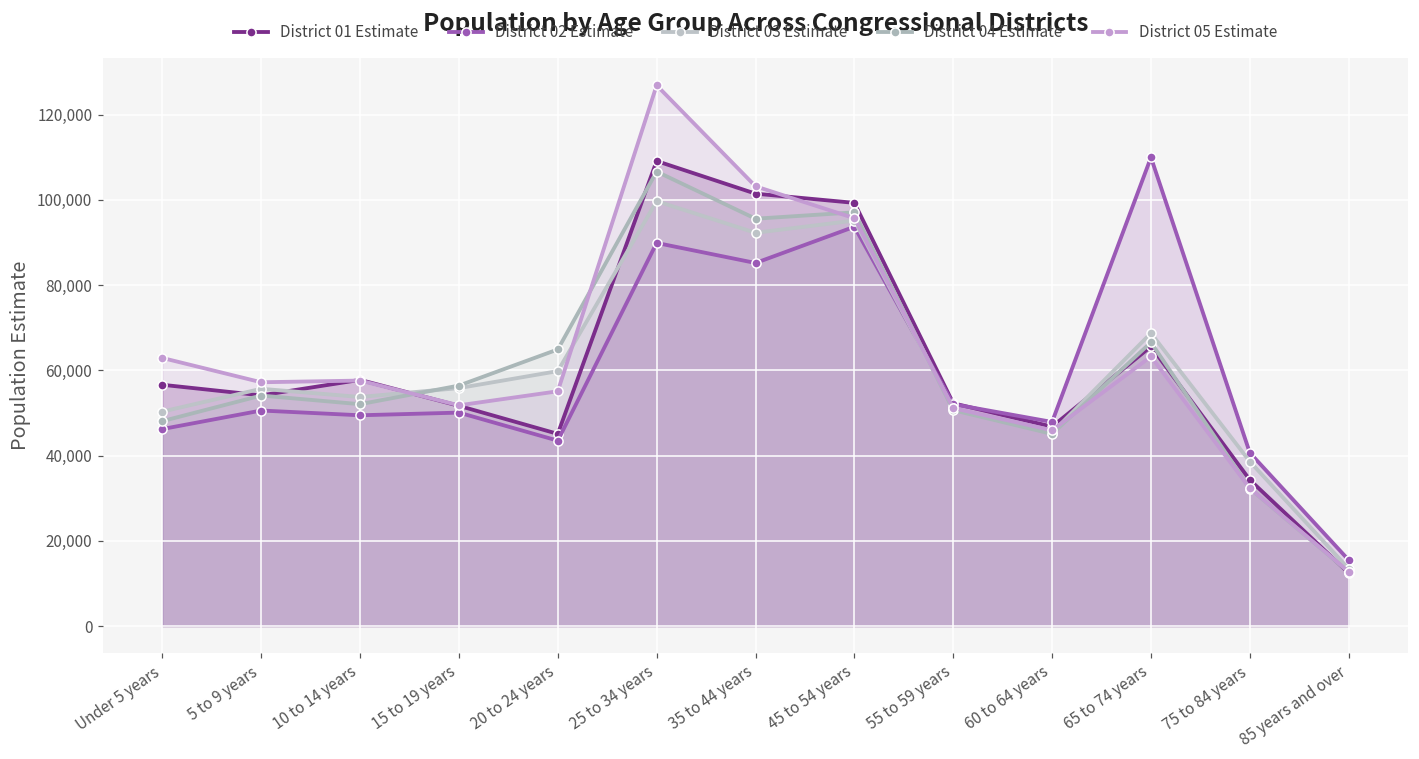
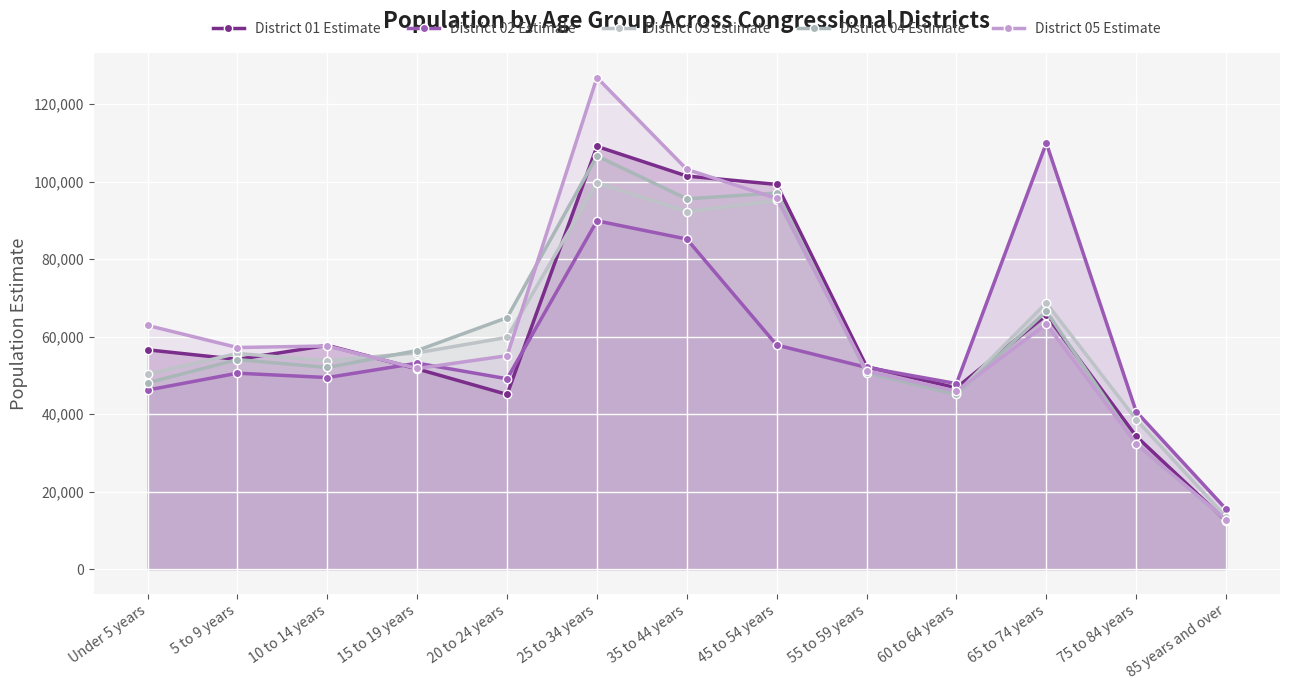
  {
    "District 01 Estimate": {
      "Under 5 years": "57,000",
      "20 to 24 years": "45,000",
      "25 to 34 years": "109,000",
      "35 to 44 years": "101,000",
      "45 to 54 years": "99,000",
      "60 to 64 years": "47,000",
      "65 to 74 years": "66,000",
      "75 to 84 years": "34,000"
    },
    "District 02 Estimate": {
      "Under 5 years": "46,000",
      "5 to 9 years": "51,000",
      "10 to 14 years": "49,000",
-     "15 to 19 years": "50,000",
-     "20 to 24 years": "43,000",
+     "15 to 19 years": "53,000",
+     "20 to 24 years": "49,000",
      "25 to 34 years": "90,000",
      "35 to 44 years": "85,000",
-     "45 to 54 years": "94,000",
+     "45 to 54 years": "58,000",
      "60 to 64 years": "48,000",
      "65 to 74 years": "110,000",
      "75 to 84 years": "41,000",
      "85 years and over": "15,000"
    }
  }
